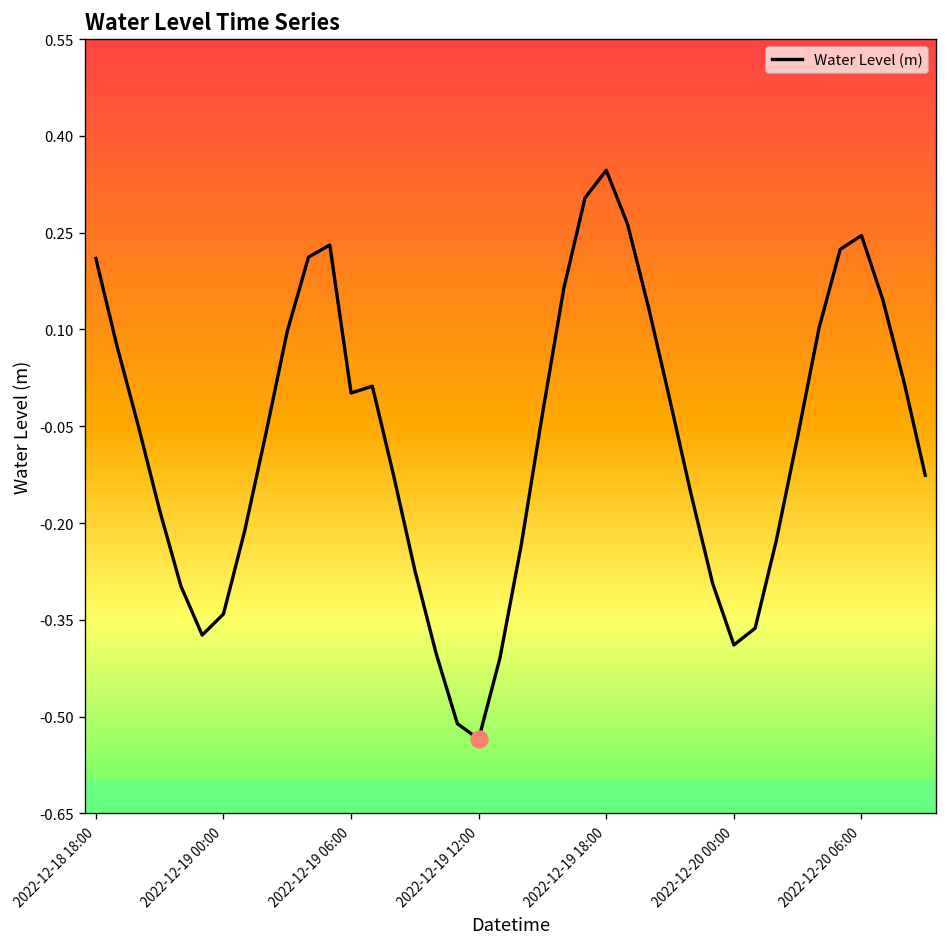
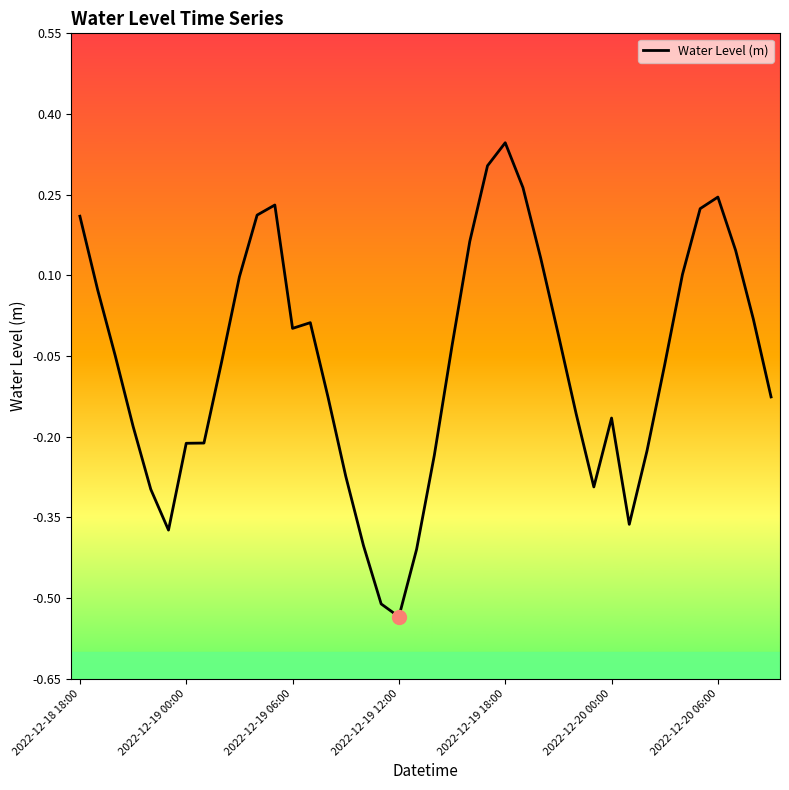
  {
    "Water Level (m)": {
      "2022-12-18 18:00": 0.21,
-     "2022-12-19 00:00": -0.34,
+     "2022-12-19 00:00": -0.21,
      "2022-12-19 06:00": 0.00,
      "2022-12-19 18:00": 0.35,
-     "2022-12-20 00:00": -0.39,
+     "2022-12-20 00:00": -0.17,
      "2022-12-20 06:00": 0.25
    }
  }
